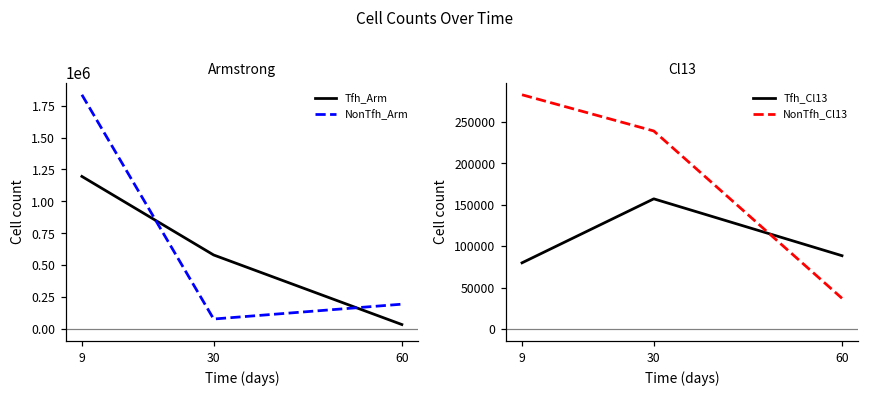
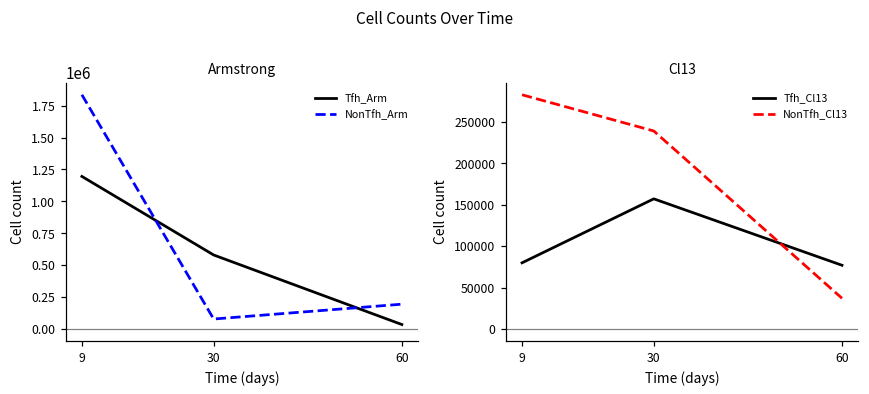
  {
    "Armstrong": {
      "Tfh_Arm": {
        "9": 1200000,
        "30": 580000,
        "60": 30000
      },
      "NonTfh_Arm": {
        "9": 1840000,
        "30": 80000,
        "60": 190000
      }
    },
    "Cl13": {
      "Tfh_Cl13": {
        "9": 80000,
        "30": 160000,
-       "60": 90000
+       "60": 80000
      },
      "NonTfh_Cl13": {
        "9": 280000,
        "30": 240000,
        "60": 40000
      }
    }
  }
